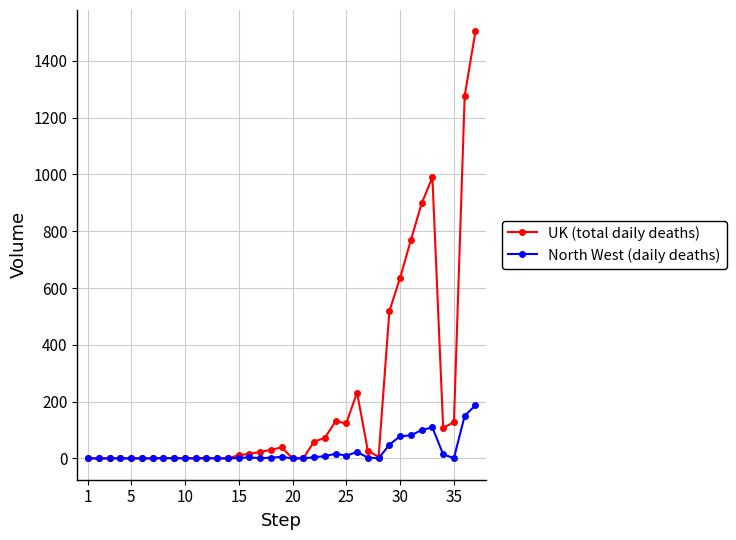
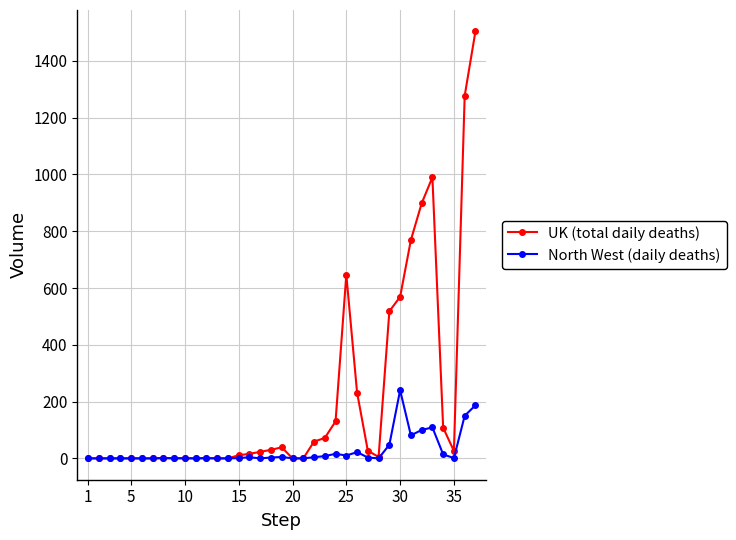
  {
    "UK (total daily deaths)": {
      "15": 10,
-     "25": 120,
-     "30": 640,
-     "35": 130
+     "25": 650,
+     "30": 570,
+     "35": 30
    },
    "North West (daily deaths)": {
      "15": 0,
      "25": 10,
-     "30": 80,
+     "30": 240,
      "35": 0
    }
  }
